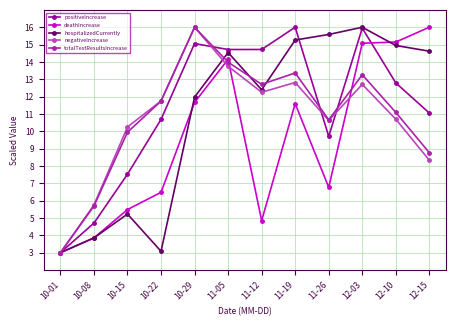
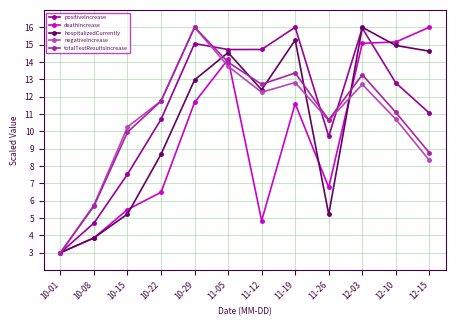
  {
    "hospitalizedCurrently": {
      "10-15": 5.2,
-     "10-22": 3.1,
-     "10-29": 12.0,
+     "10-22": 8.7,
+     "10-29": 13.0,
      "11-05": 14.5,
      "11-19": 15.3,
-     "11-26": 15.6,
+     "11-26": 5.2,
      "12-10": 14.9,
      "12-15": 14.6
    }
  }
